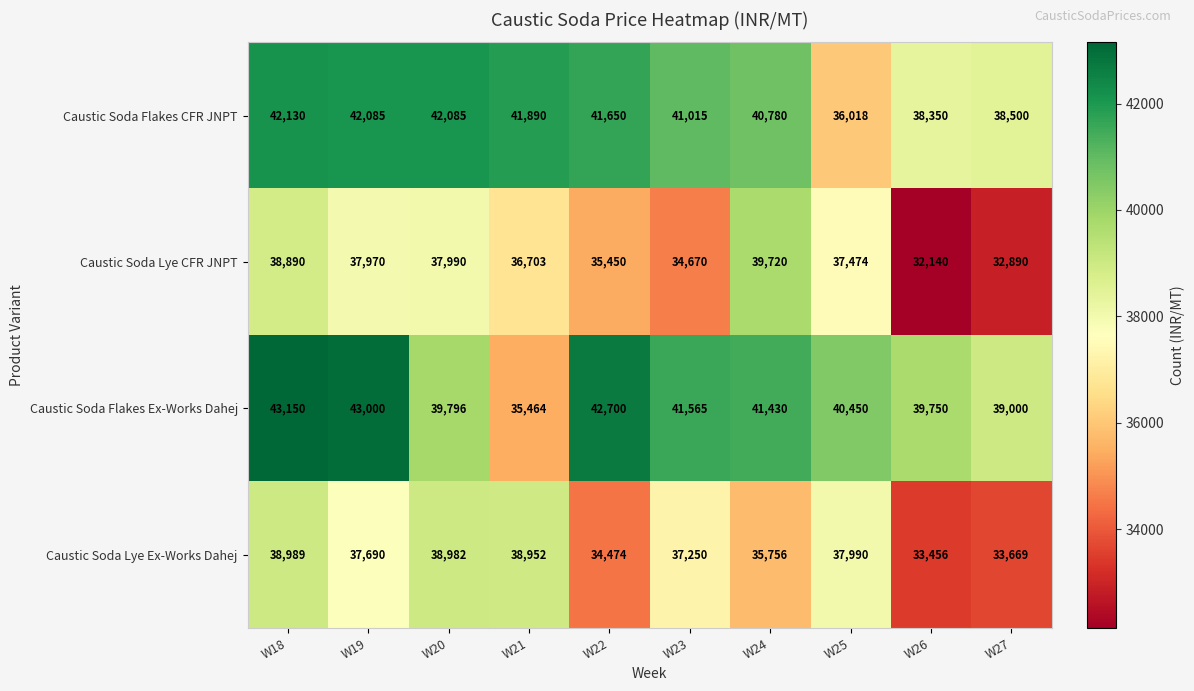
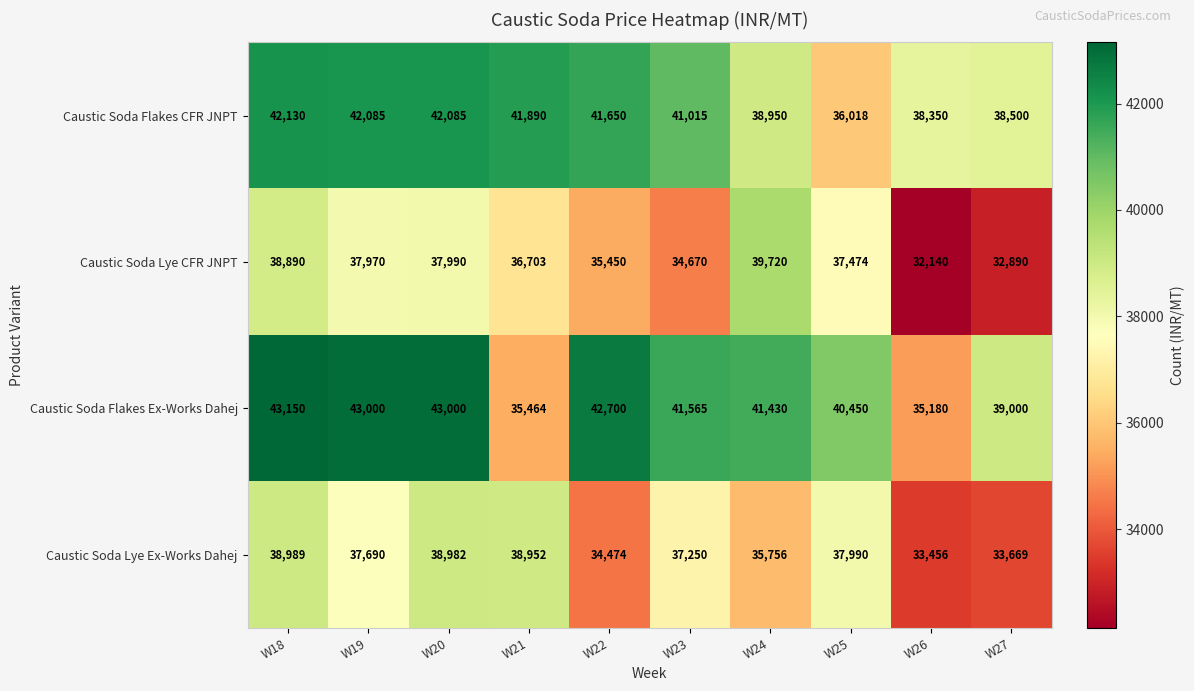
  {
    "Caustic Soda Flakes CFR JNPT": {
      "W18": "42,130",
      "W19": "42,085",
      "W20": "42,085",
      "W21": "41,890",
      "W22": "41,650",
      "W23": "41,015",
-     "W24": "40,780",
+     "W24": "38,950",
      "W25": "36,018",
      "W26": "38,350",
      "W27": "38,500"
    },
    "Caustic Soda Lye CFR JNPT": {
      "W18": "38,890",
      "W19": "37,970",
      "W20": "37,990",
      "W21": "36,703",
      "W22": "35,450",
      "W23": "34,670",
      "W24": "39,720",
      "W25": "37,474",
      "W26": "32,140",
      "W27": "32,890"
    },
    "Caustic Soda Flakes Ex-Works Dahej": {
      "W18": "43,150",
      "W19": "43,000",
-     "W20": "39,796",
+     "W20": "43,000",
      "W21": "35,464",
      "W22": "42,700",
      "W23": "41,565",
      "W24": "41,430",
      "W25": "40,450",
-     "W26": "39,750",
+     "W26": "35,180",
      "W27": "39,000"
    },
    "Caustic Soda Lye Ex-Works Dahej": {
      "W18": "38,989",
      "W19": "37,690",
      "W20": "38,982",
      "W21": "38,952",
      "W22": "34,474",
      "W23": "37,250",
      "W24": "35,756",
      "W25": "37,990",
      "W26": "33,456",
      "W27": "33,669"
    }
  }
